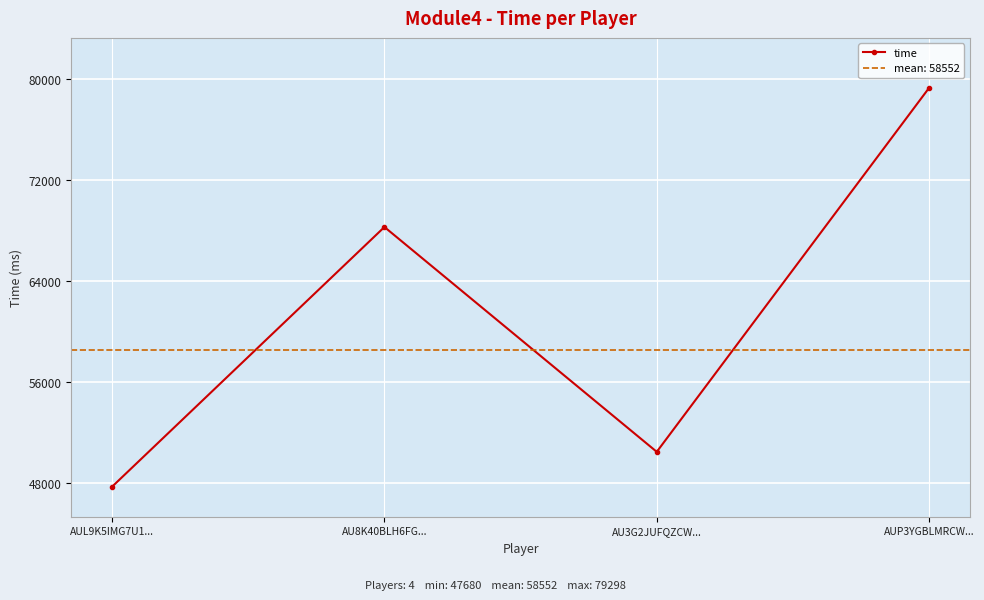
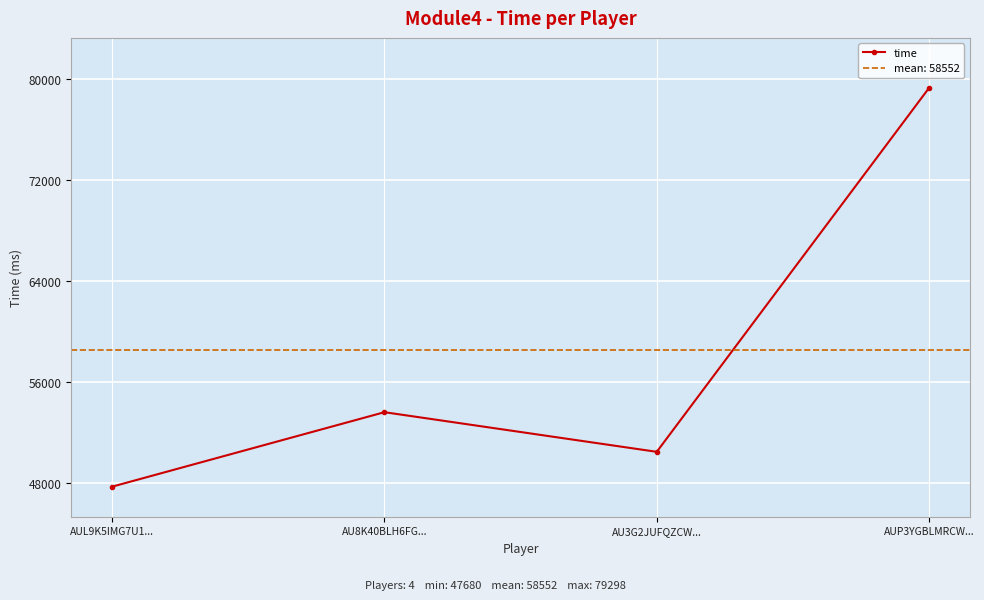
  {
    "AUL9K5IMG7U1...": 47700,
-   "AU8K40BLH6FG...": 68300,
+   "AU8K40BLH6FG...": 53600,
    "AU3G2JUFQZCW...": 50400,
    "AUP3YGBLMRCW...": 79300
  }
